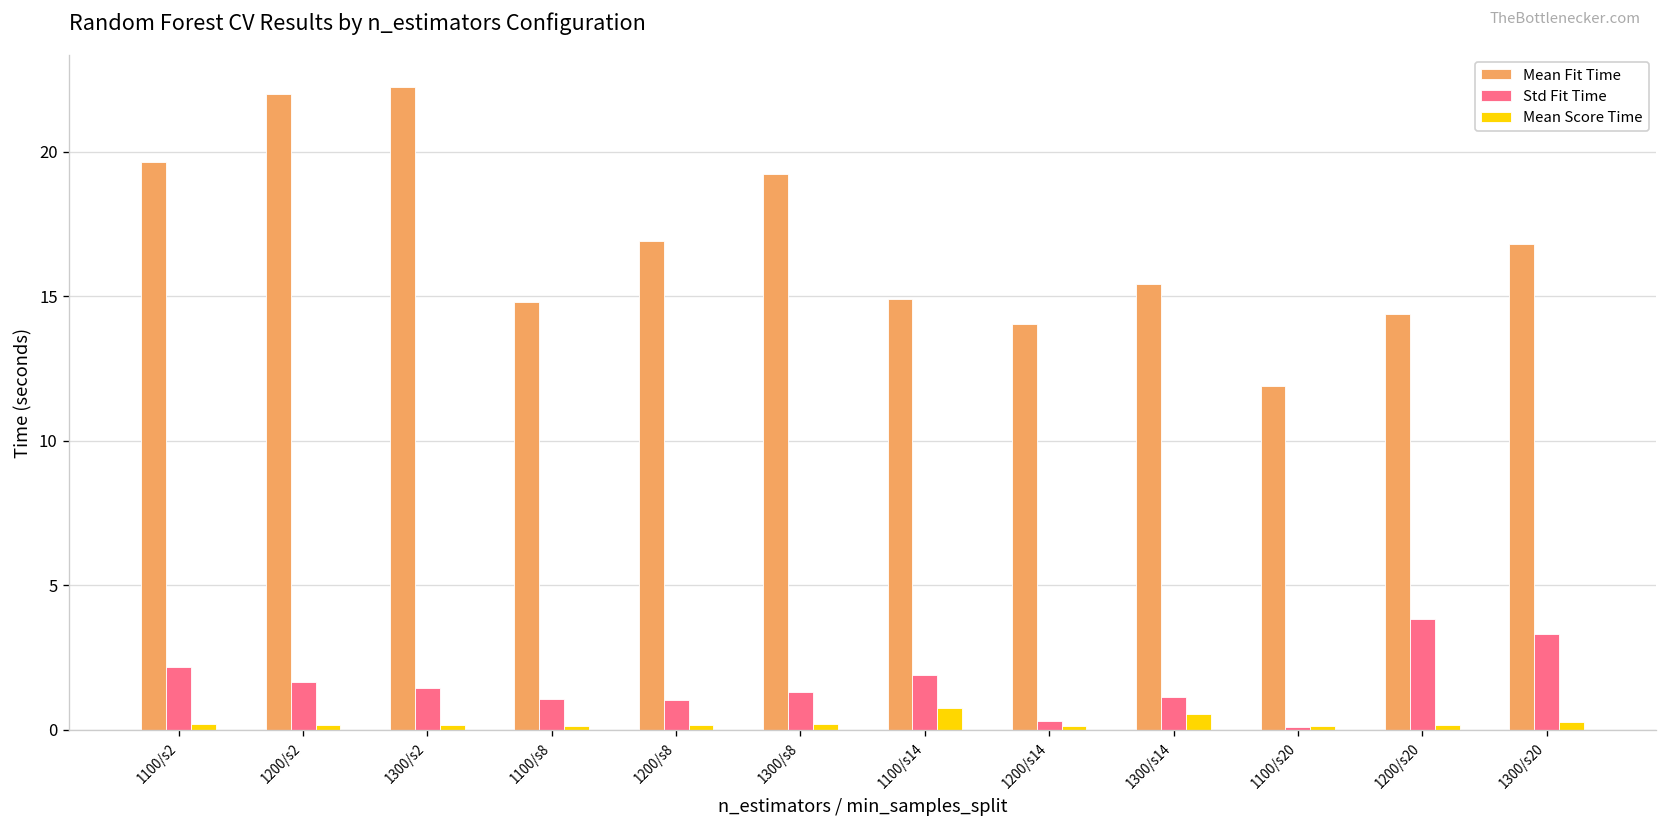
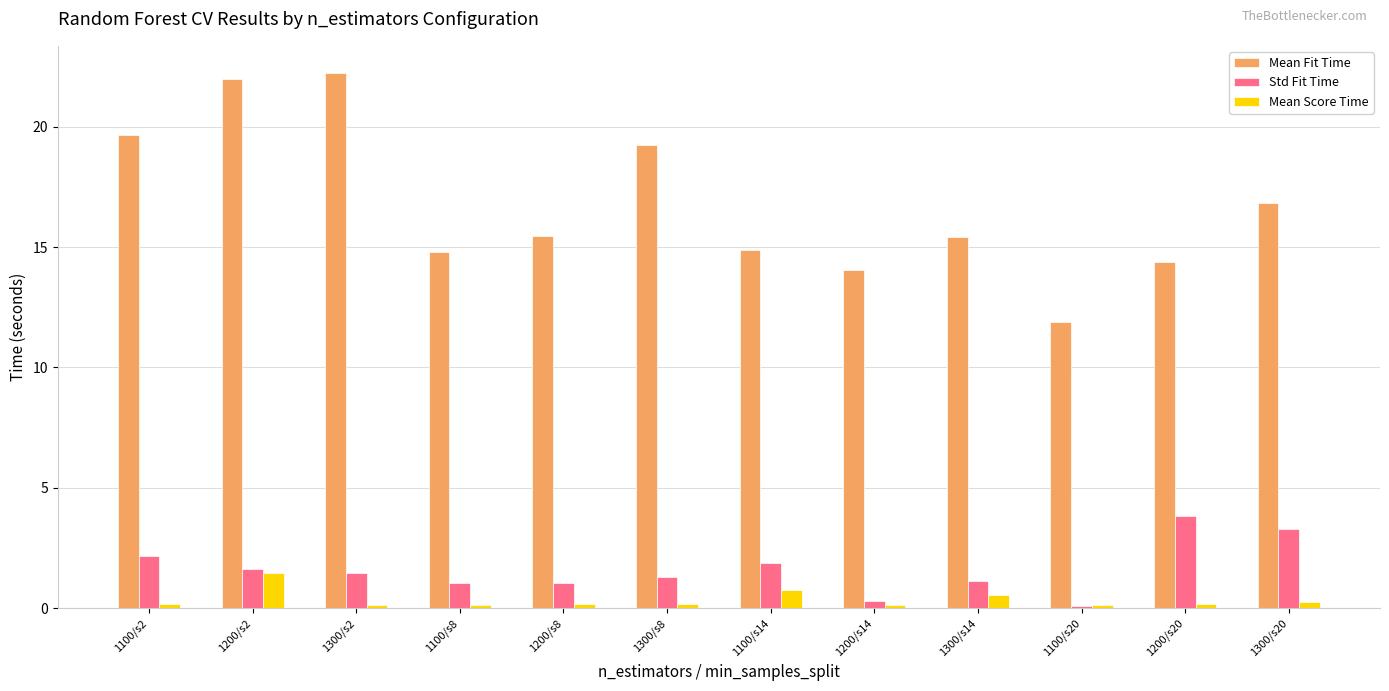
  {
    "Mean Fit Time": {
      "1100/s2": 19.6,
      "1200/s2": 22.0,
      "1300/s2": 22.2,
      "1100/s8": 14.8,
-     "1200/s8": 16.9,
+     "1200/s8": 15.5,
      "1300/s8": 19.2,
      "1100/s14": 14.9,
      "1200/s14": 14.1,
      "1300/s14": 15.4,
      "1100/s20": 11.9,
      "1200/s20": 14.4,
      "1300/s20": 16.8
    },
    "Std Fit Time": {
      "1100/s2": 2.2,
      "1200/s2": 1.6,
      "1300/s2": 1.5,
      "1100/s8": 1.1,
      "1200/s8": 1.0,
      "1300/s8": 1.3,
      "1100/s14": 1.9,
      "1200/s14": 0.3,
      "1300/s14": 1.1,
      "1200/s20": 3.8,
      "1300/s20": 3.3
    },
    "Mean Score Time": {
      "1100/s2": 0.2,
-     "1200/s2": 0.2,
+     "1200/s2": 1.5,
      "1300/s2": 0.2,
      "1100/s8": 0.1,
      "1200/s8": 0.2,
      "1300/s8": 0.2,
      "1100/s14": 0.7,
      "1200/s14": 0.1,
      "1300/s14": 0.5,
      "1100/s20": 0.1,
      "1200/s20": 0.2,
      "1300/s20": 0.3
    }
  }
